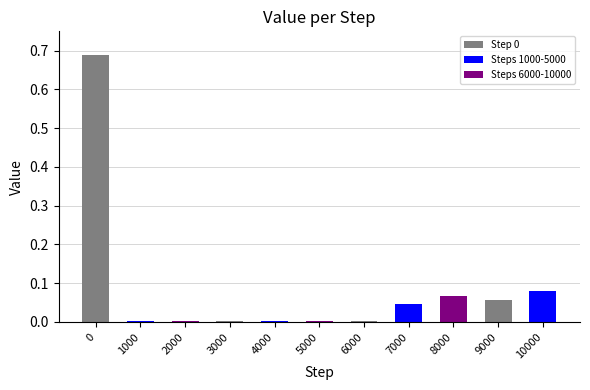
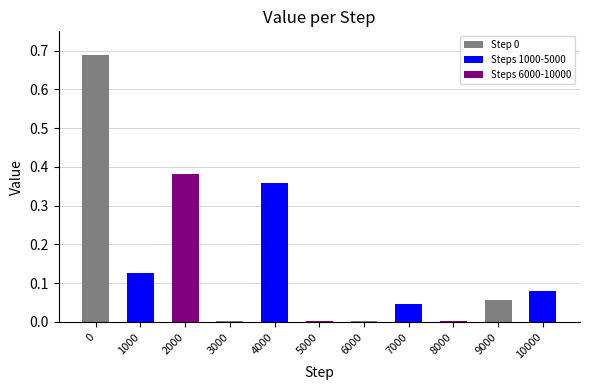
  {
    "0": 0.69,
-   "1000": 0.00,
-   "2000": 0.00,
-   "4000": 0.00,
+   "1000": 0.13,
+   "2000": 0.38,
+   "4000": 0.36,
    "7000": 0.05,
-   "8000": 0.07,
+   "8000": 0.00,
    "9000": 0.06,
    "10000": 0.08
  }
